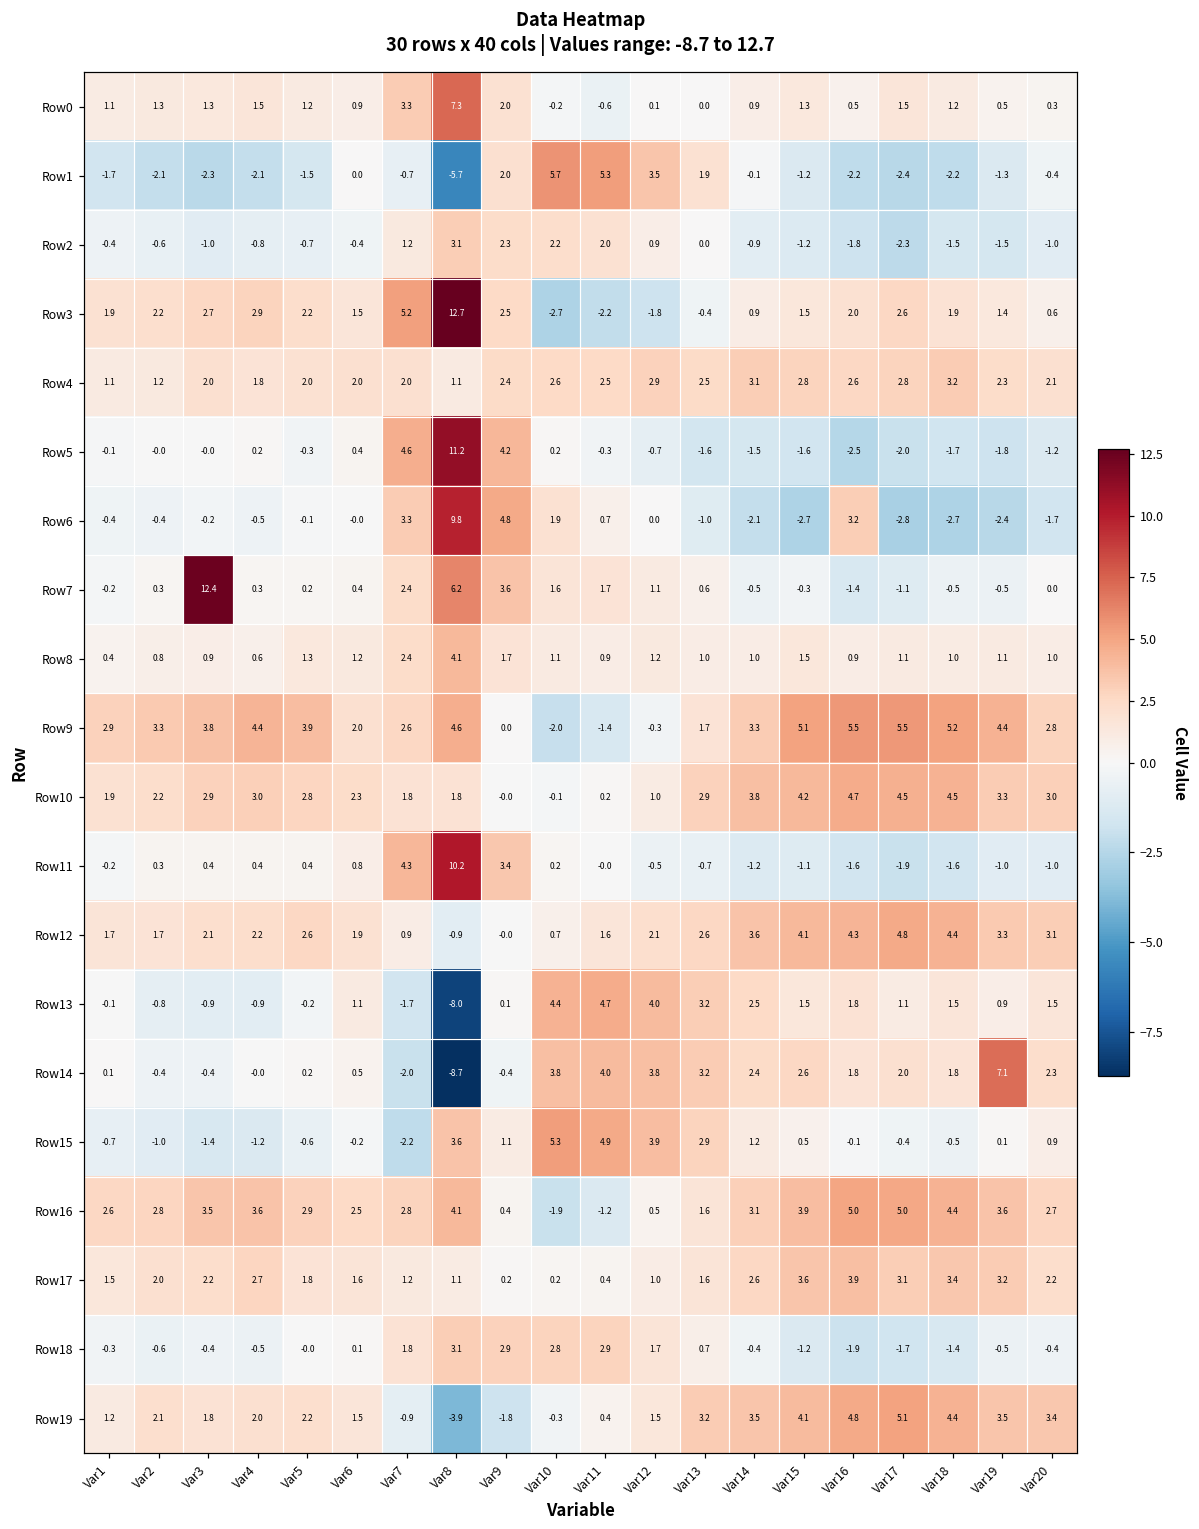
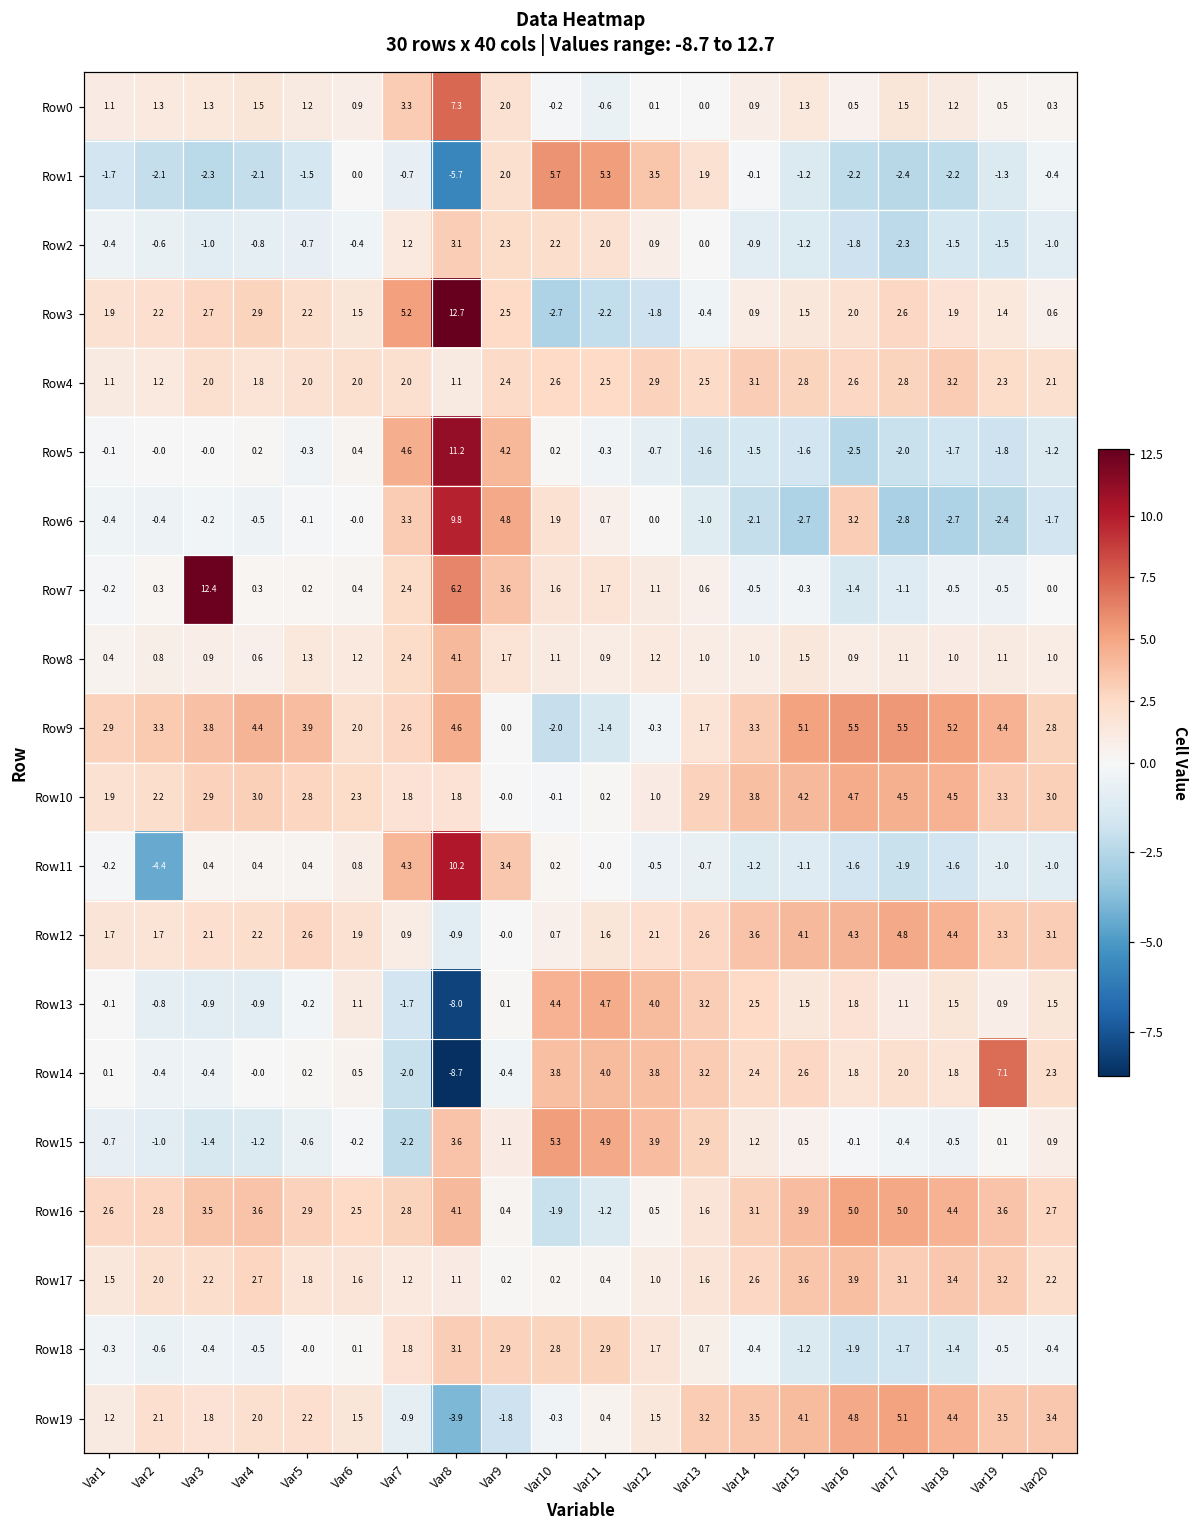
  {
    "Row11": {
      "Var1": -0.2,
-     "Var2": 0.3,
+     "Var2": -4.4,
      "Var3": 0.4,
      "Var4": 0.4,
      "Var5": 0.4,
      "Var6": 0.8,
      "Var7": 4.3,
      "Var8": 10.2,
      "Var9": 3.4,
      "Var10": 0.2,
      "Var11": -0.0,
      "Var12": -0.5,
      "Var13": -0.7,
      "Var14": -1.2,
      "Var15": -1.1,
      "Var16": -1.6,
      "Var17": -1.9,
      "Var18": -1.6,
      "Var19": -1.0,
      "Var20": -1.0
    }
  }
